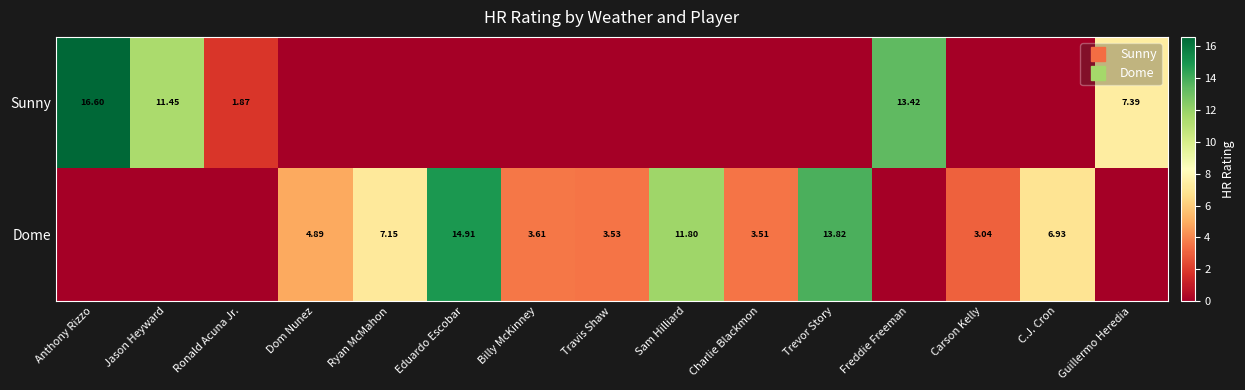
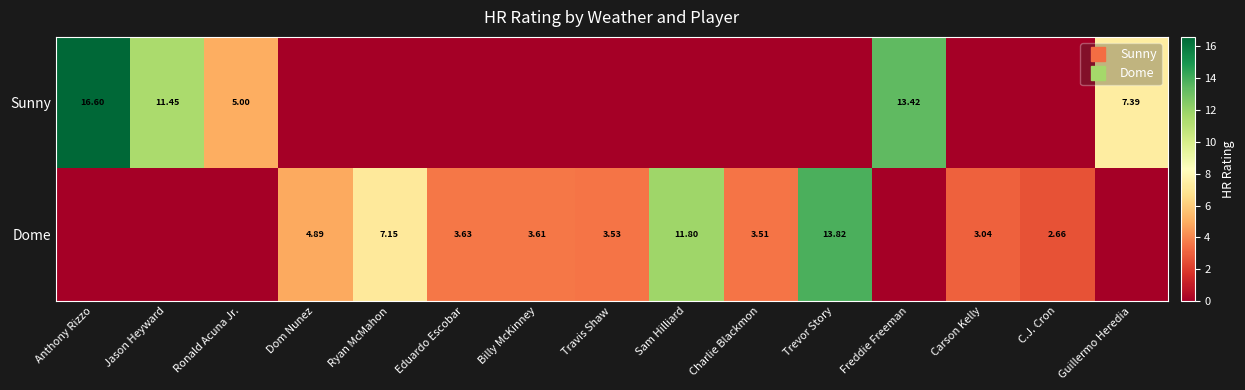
  {
    "Sunny": {
      "Anthony Rizzo": 16.60,
      "Jason Heyward": 11.45,
-     "Ronald Acuna Jr.": 1.87,
+     "Ronald Acuna Jr.": 5.00,
      "Freddie Freeman": 13.42,
      "Guillermo Heredia": 7.39
    },
    "Dome": {
      "Dom Nunez": 4.89,
      "Ryan McMahon": 7.15,
-     "Eduardo Escobar": 14.91,
+     "Eduardo Escobar": 3.63,
      "Billy McKinney": 3.61,
      "Travis Shaw": 3.53,
      "Sam Hilliard": 11.80,
      "Charlie Blackmon": 3.51,
      "Trevor Story": 13.82,
      "Carson Kelly": 3.04,
-     "C.J. Cron": 6.93
+     "C.J. Cron": 2.66
    }
  }
